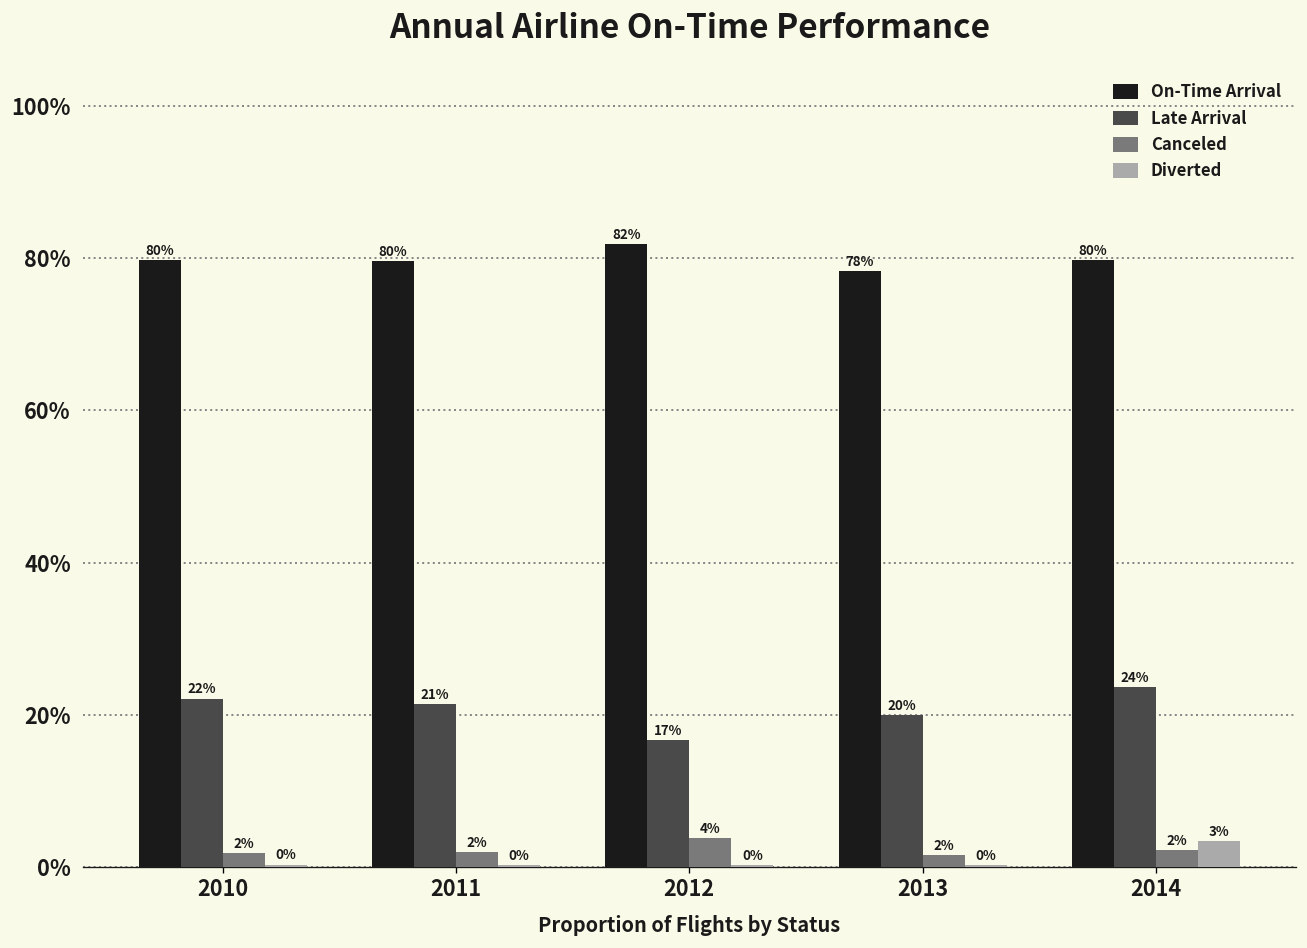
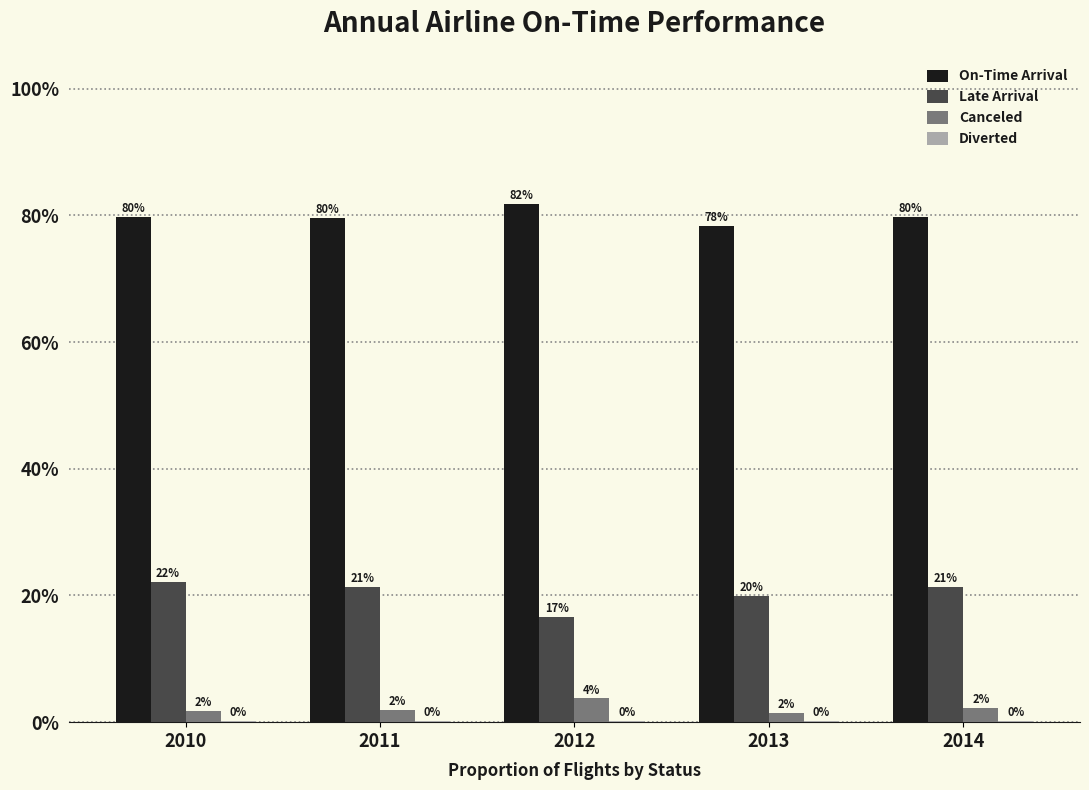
  {
    "On-Time Arrival": {
      "2010": "80%",
      "2011": "80%",
      "2012": "82%",
      "2013": "78%",
      "2014": "80%"
    },
    "Late Arrival": {
      "2010": "22%",
      "2011": "21%",
      "2012": "17%",
      "2013": "20%",
-     "2014": "24%"
+     "2014": "21%"
    },
    "Canceled": {
      "2010": "2%",
      "2011": "2%",
      "2012": "4%",
      "2013": "2%",
      "2014": "2%"
    },
    "Diverted": {
      "2010": "0%",
      "2011": "0%",
      "2012": "0%",
      "2013": "0%",
-     "2014": "3%"
+     "2014": "0%"
    }
  }
